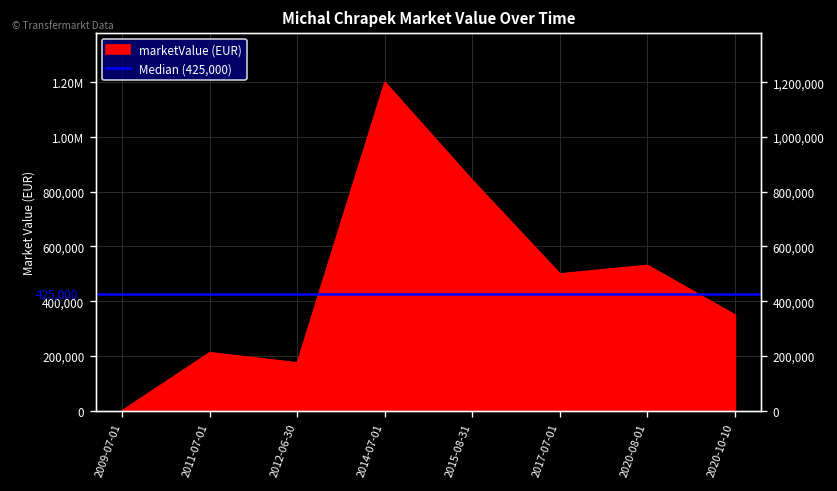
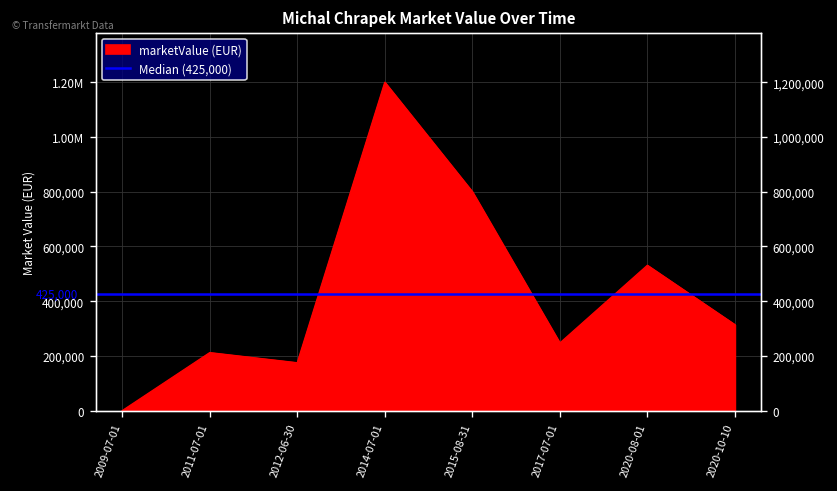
  {
    "2009-07-01": "0",
    "2011-07-01": "210,000",
    "2012-06-30": "180,000",
    "2014-07-01": "1,200,000",
-   "2015-08-31": "840,000",
-   "2017-07-01": "500,000",
+   "2015-08-31": "800,000",
+   "2017-07-01": "250,000",
    "2020-08-01": "530,000",
-   "2020-10-10": "350,000"
+   "2020-10-10": "310,000"
  }
